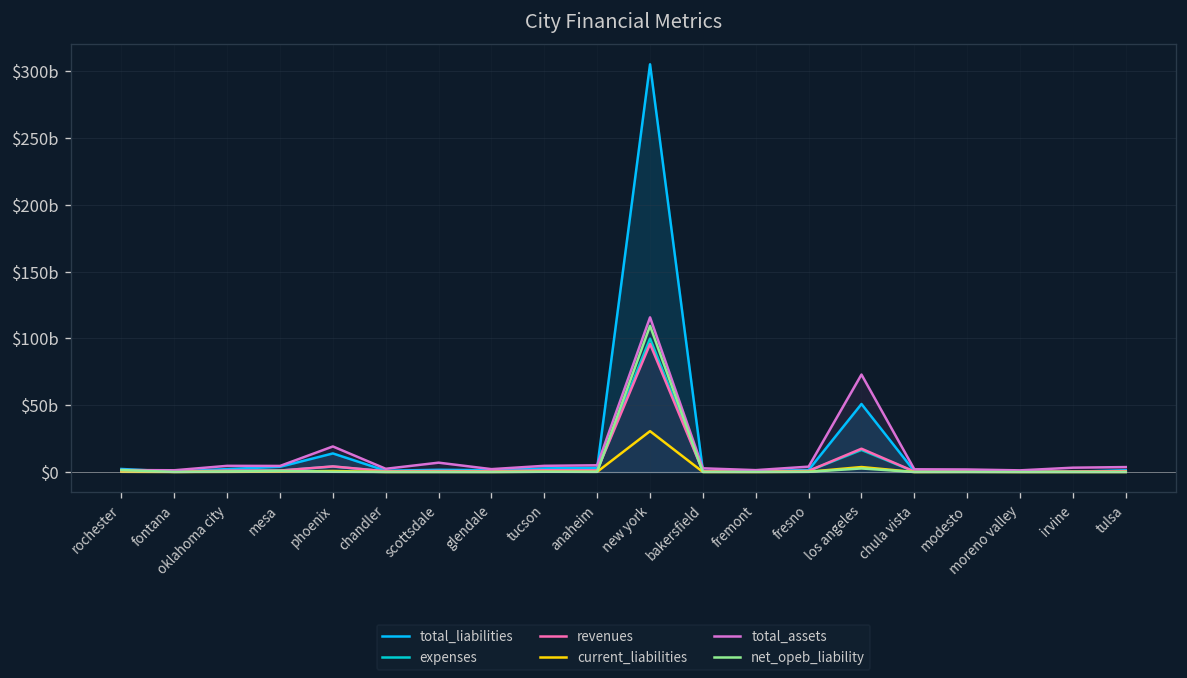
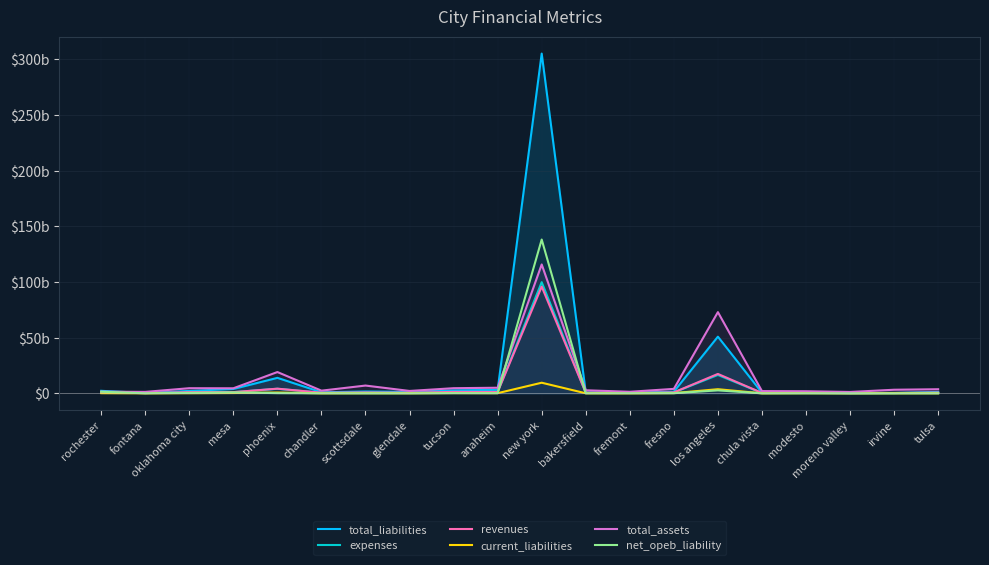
  {
    "current_liabilities": {
-     "new york": "$31b"
+     "new york": "$10b"
    },
    "net_opeb_liability": {
-     "new york": "$109b"
+     "new york": "$138b"
    }
  }
